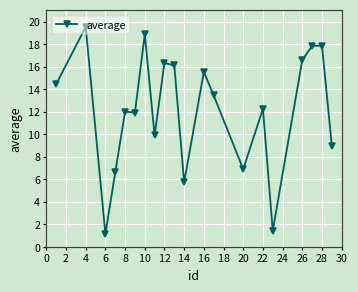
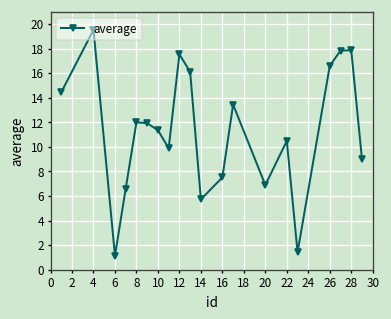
  {
    "6": 1.1,
    "8": 12.0,
-   "10": 18.9,
-   "12": 16.3,
+   "10": 11.4,
+   "12": 17.5,
    "14": 5.7,
-   "16": 15.5,
+   "16": 7.5,
    "20": 6.9,
-   "22": 12.3,
+   "22": 10.5,
    "26": 16.6,
    "28": 17.9
  }
